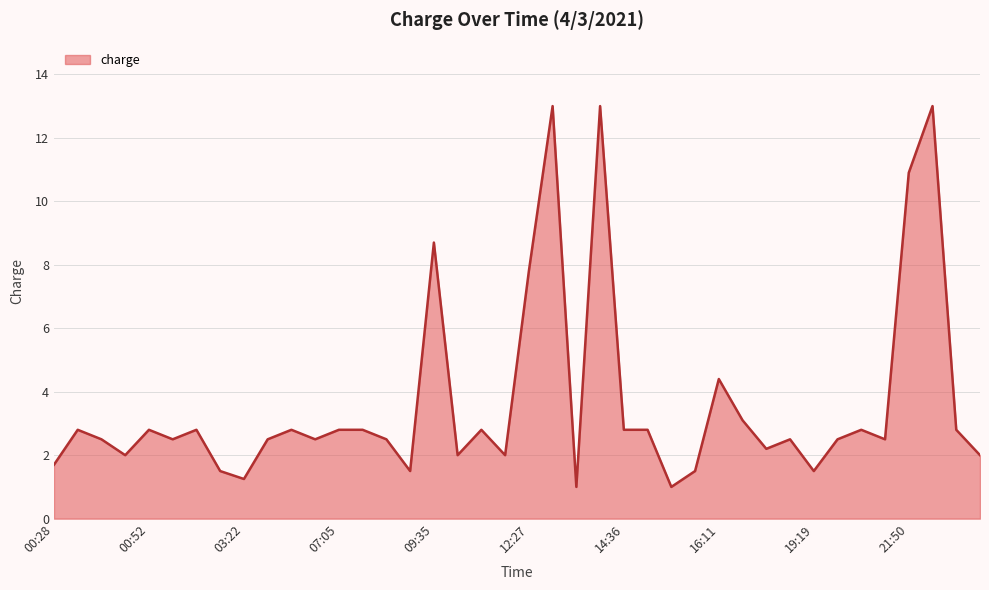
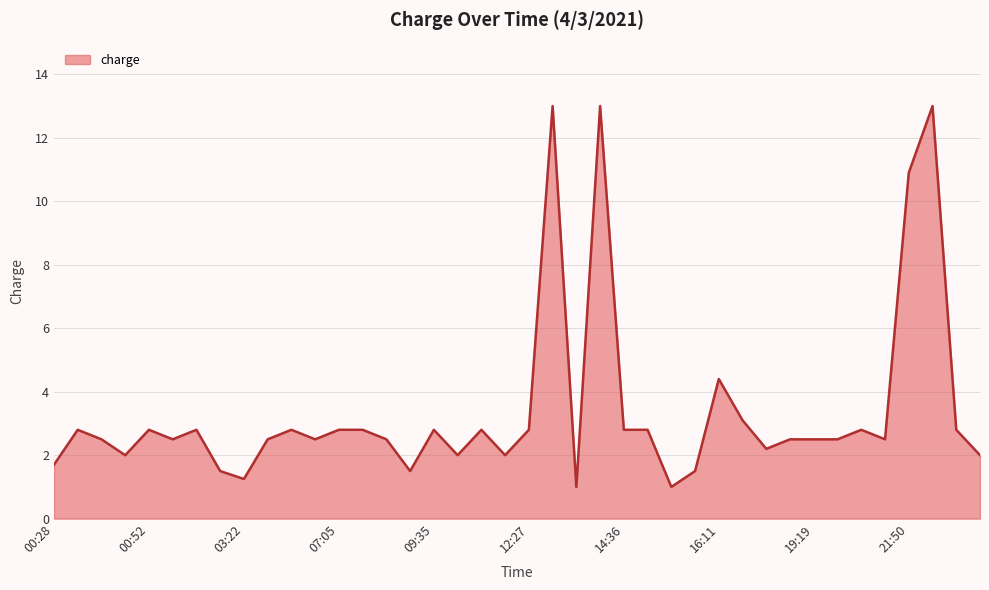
  {
    "00:28": 1.7,
    "00:52": 2.8,
    "03:22": 1.3,
    "07:05": 2.8,
-   "09:35": 8.7,
-   "12:27": 7.8,
+   "09:35": 2.8,
+   "12:27": 2.8,
    "14:36": 2.8,
    "16:11": 4.4,
-   "19:19": 1.5,
+   "19:19": 2.5,
    "21:50": 10.9
  }
